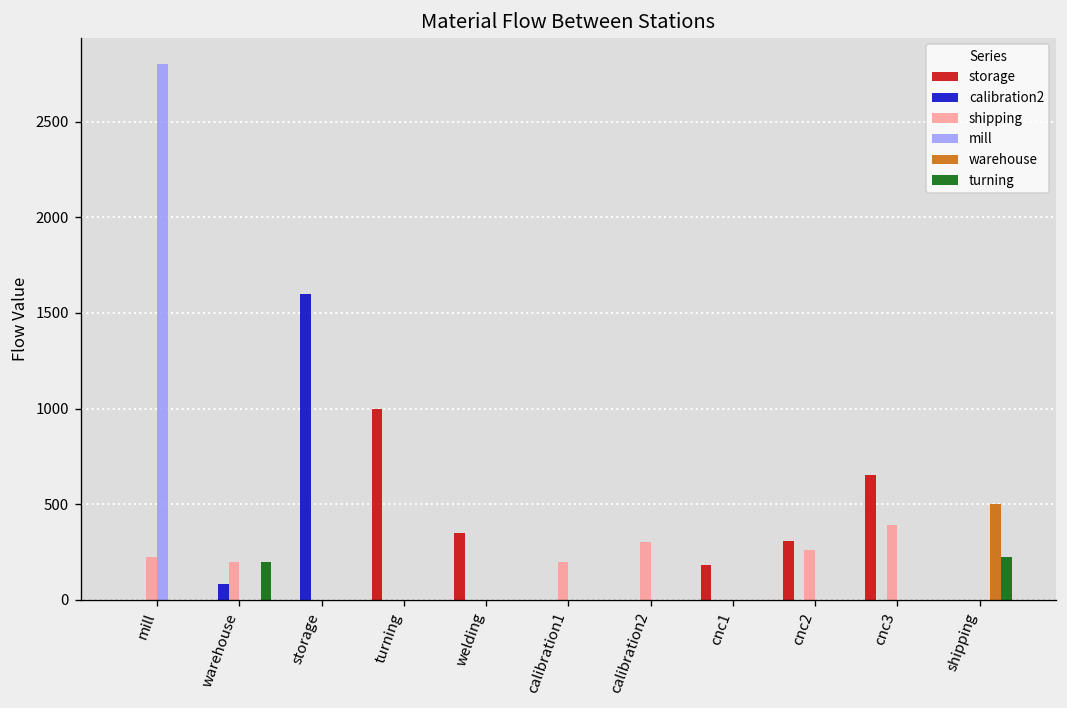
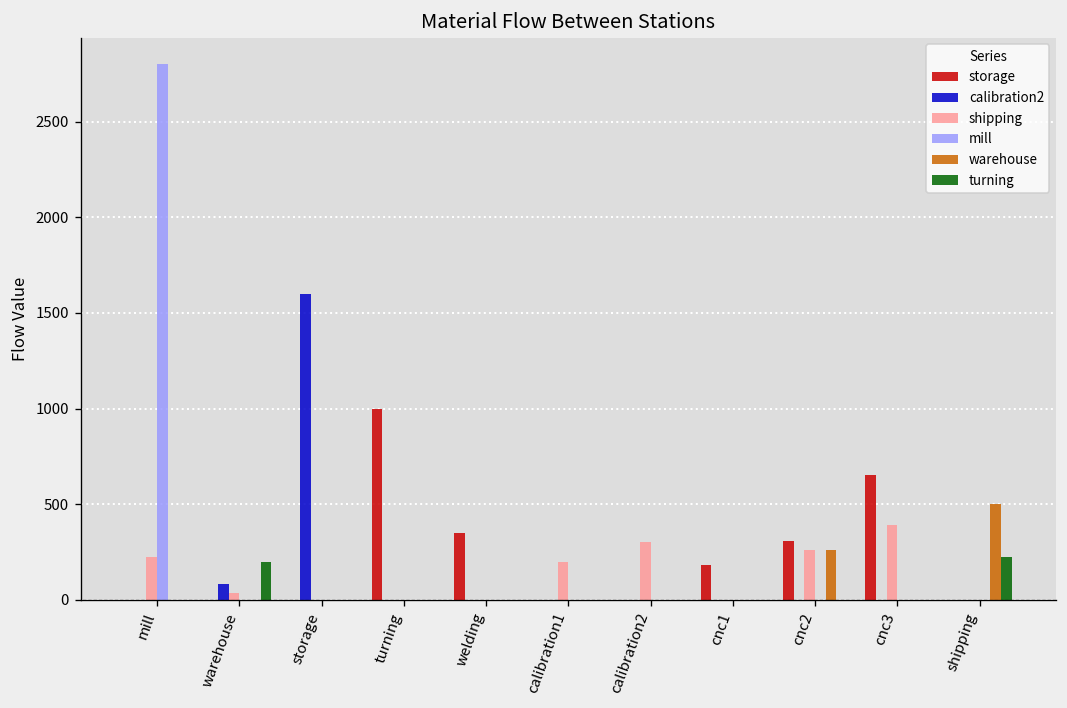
  {
    "storage": {
      "mill": 0,
      "warehouse": 0,
      "storage": 0,
      "turning": 1000,
      "welding": 350,
      "calibration1": 0,
      "calibration2": 0,
      "cnc1": 180,
      "cnc2": 310,
      "cnc3": 650,
      "shipping": 0
    },
    "calibration2": {
      "mill": 0,
      "warehouse": 80,
      "storage": 1600,
      "turning": 0,
      "welding": 0,
      "calibration1": 0,
      "calibration2": 0,
      "cnc1": 0,
      "cnc2": 0,
      "cnc3": 0,
      "shipping": 0
    },
    "shipping": {
      "mill": 220,
-     "warehouse": 200,
+     "warehouse": 40,
      "storage": 0,
      "turning": 0,
      "welding": 0,
      "calibration1": 200,
      "calibration2": 300,
      "cnc1": 0,
      "cnc2": 260,
      "cnc3": 390,
      "shipping": 0
    },
    "mill": {
      "mill": 2800,
      "warehouse": 0,
      "storage": 0,
      "turning": 0,
      "welding": 0,
      "calibration1": 0,
      "calibration2": 0,
      "cnc1": 0,
      "cnc2": 0,
      "cnc3": 0,
      "shipping": 0
    },
    "warehouse": {
      "mill": 0,
      "warehouse": 0,
      "storage": 0,
      "turning": 0,
      "welding": 0,
      "calibration1": 0,
      "calibration2": 0,
      "cnc1": 0,
-     "cnc2": 0,
+     "cnc2": 260,
      "cnc3": 0,
      "shipping": 500
    },
    "turning": {
      "mill": 0,
      "warehouse": 200,
      "storage": 0,
      "turning": 0,
      "welding": 0,
      "calibration1": 0,
      "calibration2": 0,
      "cnc1": 0,
      "cnc2": 0,
      "cnc3": 0,
      "shipping": 230
    }
  }
